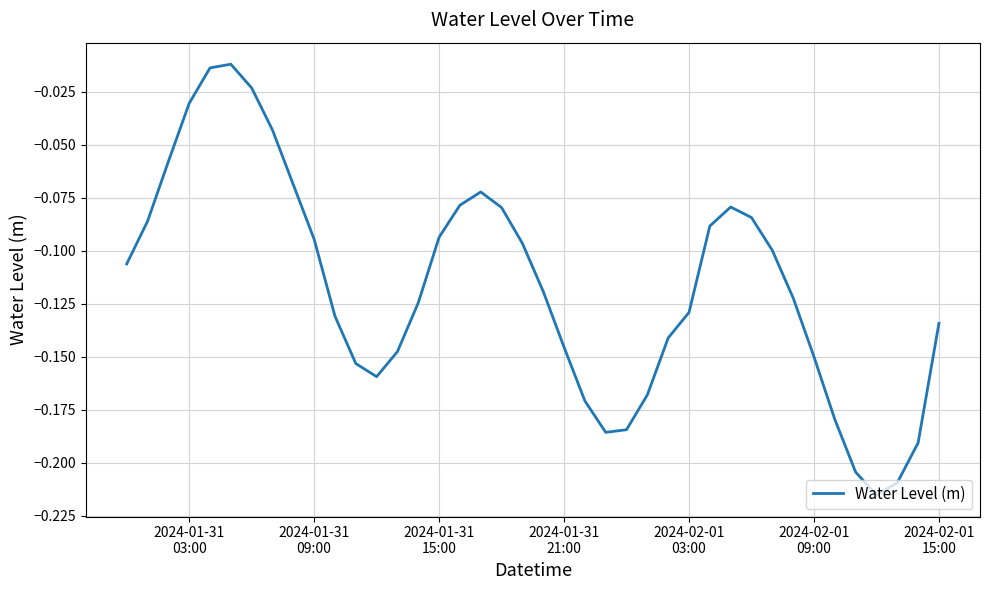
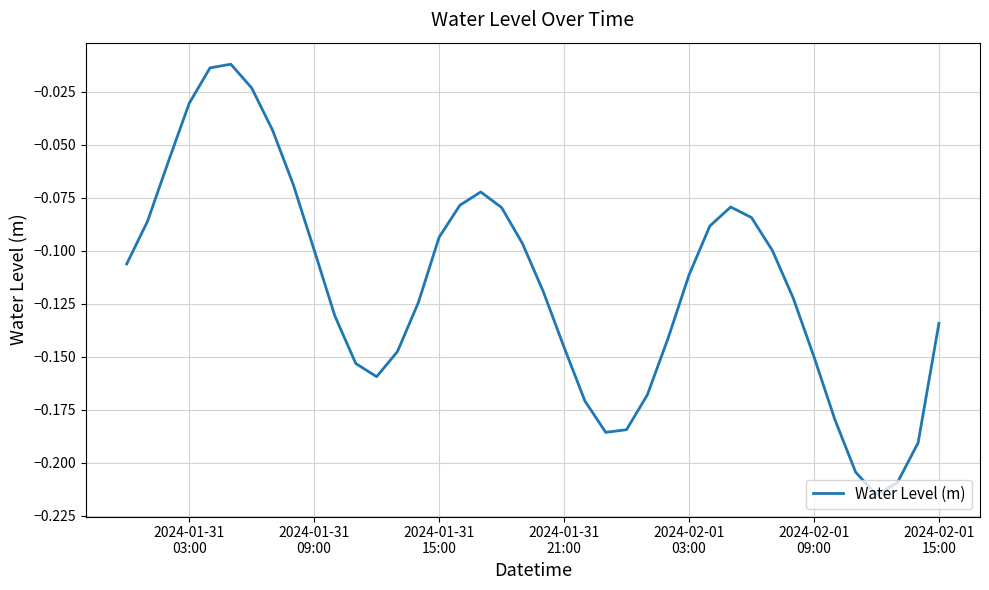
  {
    "2024-01-31 03:00": -0.030,
-   "2024-01-31 09:00": -0.095,
+   "2024-01-31 09:00": -0.100,
    "2024-01-31 15:00": -0.094,
    "2024-01-31 21:00": -0.145,
-   "2024-02-01 03:00": -0.129,
+   "2024-02-01 03:00": -0.111,
    "2024-02-01 09:00": -0.150,
    "2024-02-01 15:00": -0.134
  }
